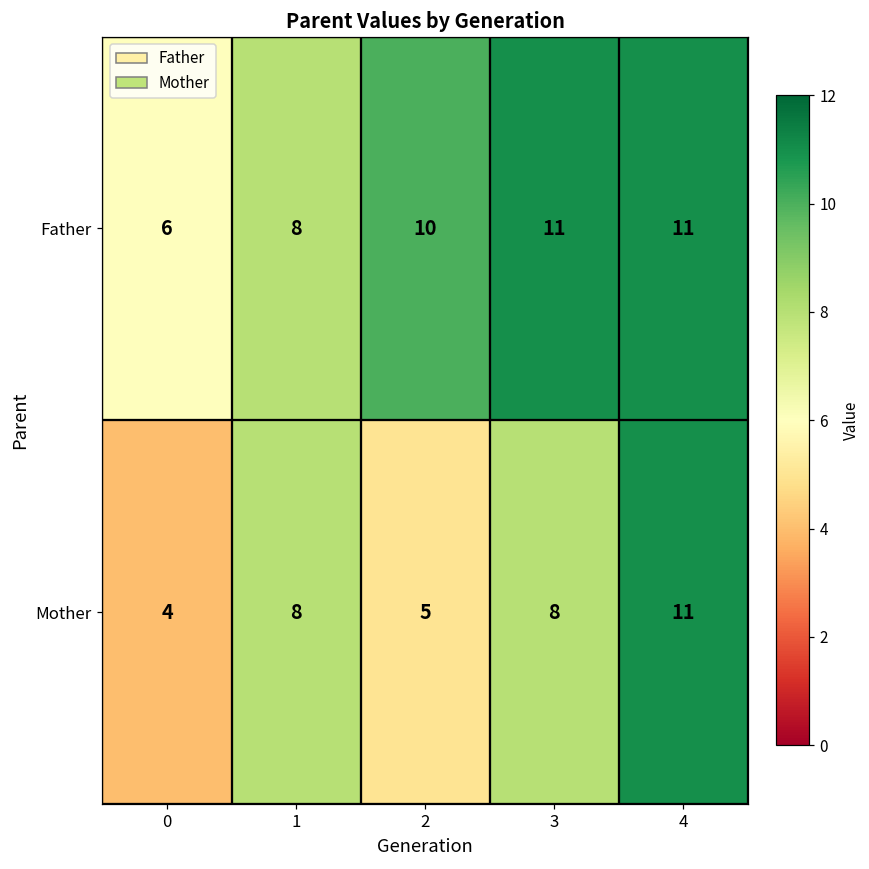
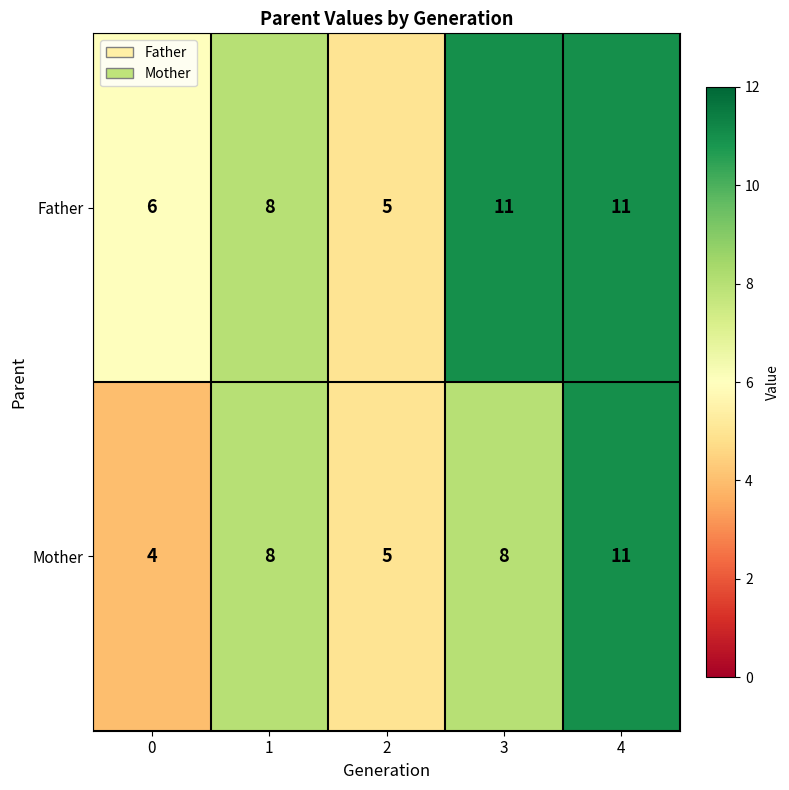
  {
    "Father": {
      "0": 6,
      "1": 8,
-     "2": 10,
+     "2": 5,
      "3": 11,
      "4": 11
    },
    "Mother": {
      "0": 4,
      "1": 8,
      "2": 5,
      "3": 8,
      "4": 11
    }
  }
